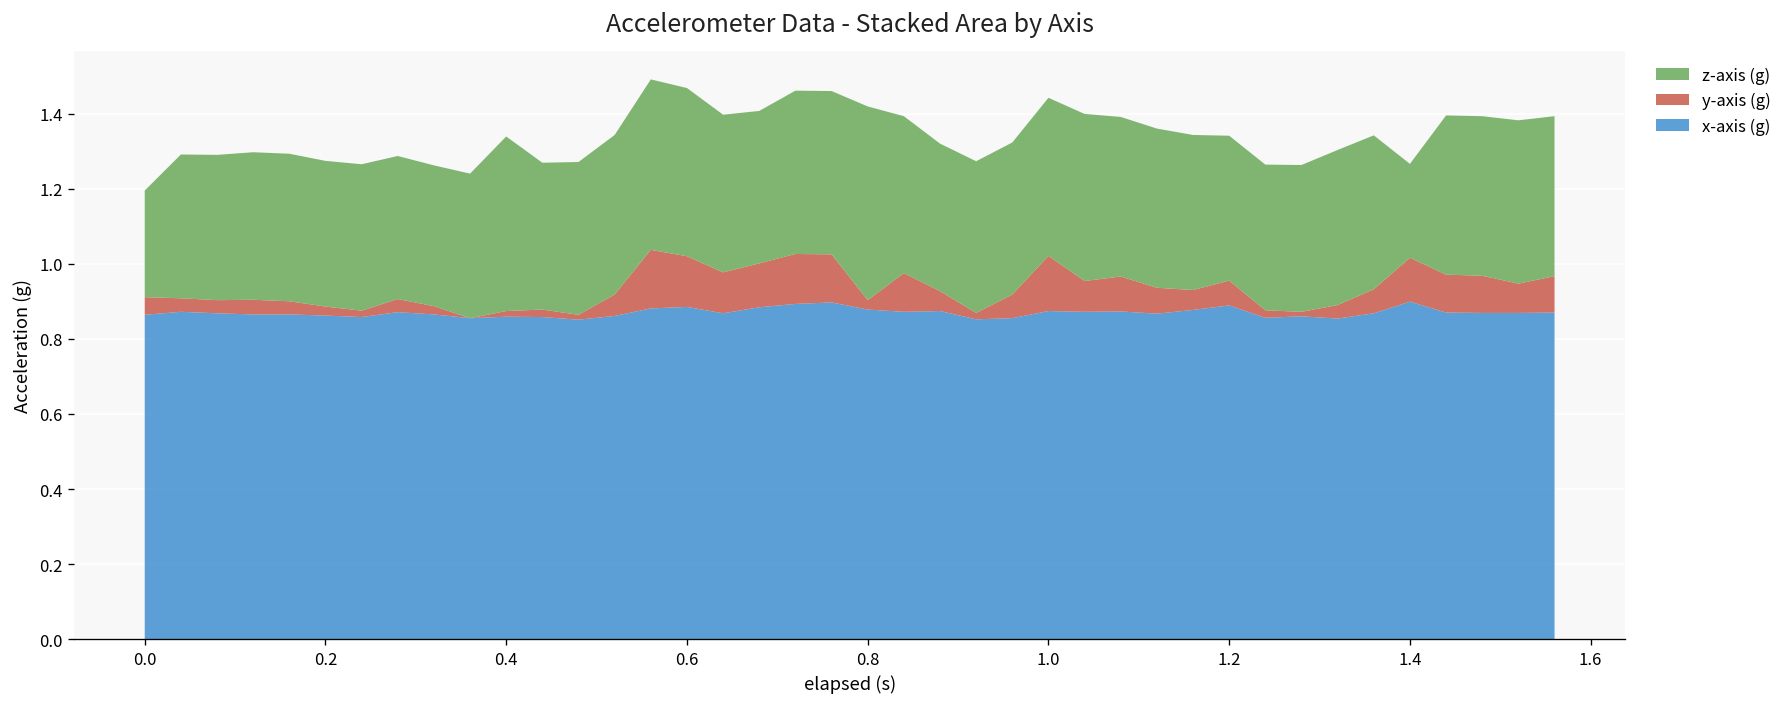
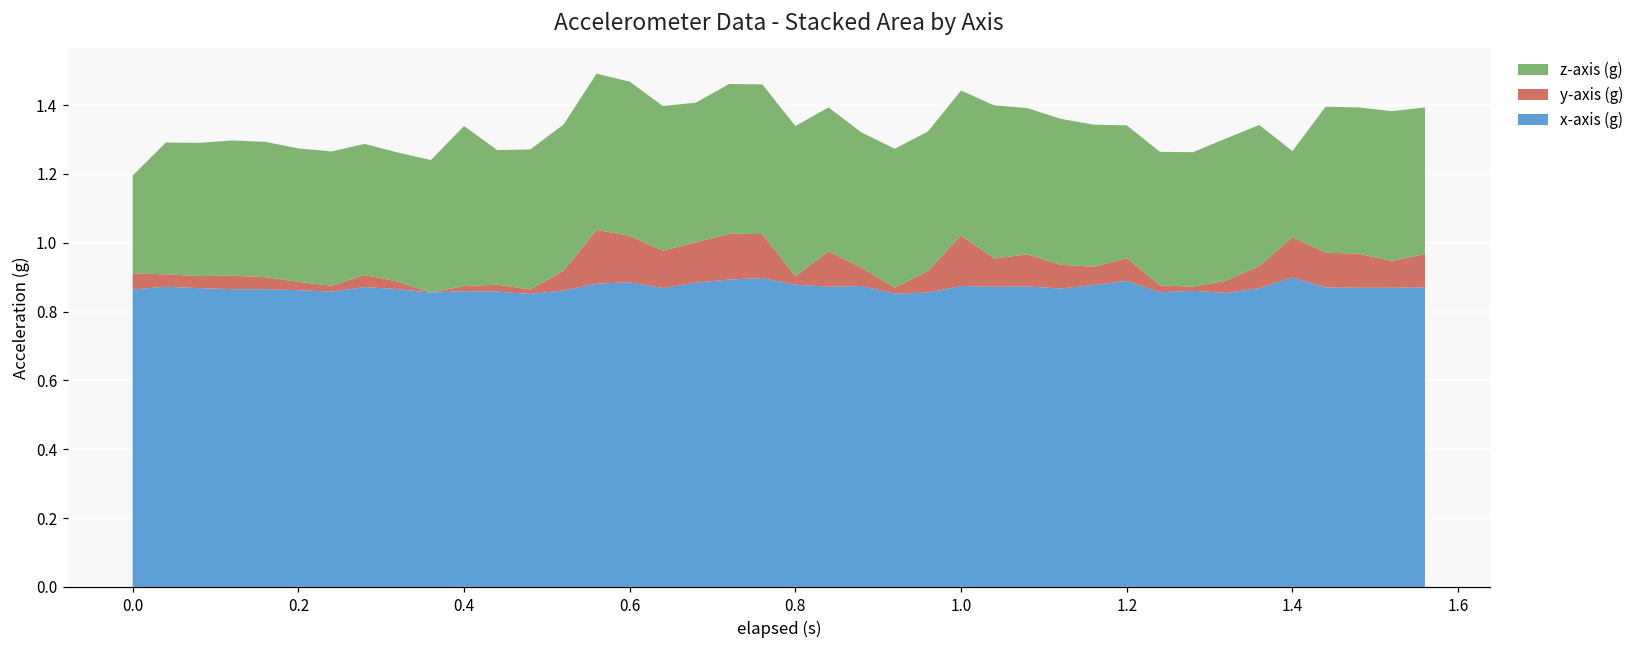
  {
    "x-axis (g)": {
      "0.0": 0.86,
      "0.2": 0.86,
      "0.4": 0.86,
      "0.6": 0.89,
      "0.8": 0.88,
      "1.0": 0.87,
      "1.2": 0.89,
      "1.4": 0.90
    },
    "y-axis (g)": {
      "0.0": 0.05,
      "0.2": 0.02,
      "0.4": 0.02,
      "0.6": 0.14,
      "0.8": 0.03,
      "1.0": 0.15,
      "1.2": 0.07,
      "1.4": 0.12
    },
    "z-axis (g)": {
      "0.0": 0.28,
      "0.2": 0.39,
      "0.4": 0.46,
      "0.6": 0.45,
-     "0.8": 0.52,
+     "0.8": 0.44,
      "1.0": 0.42,
      "1.2": 0.39,
      "1.4": 0.25
    }
  }
